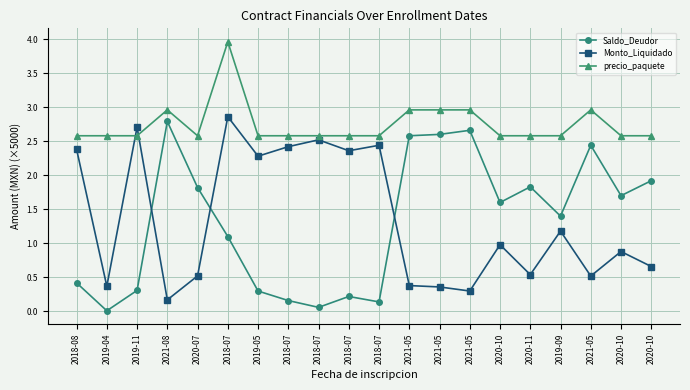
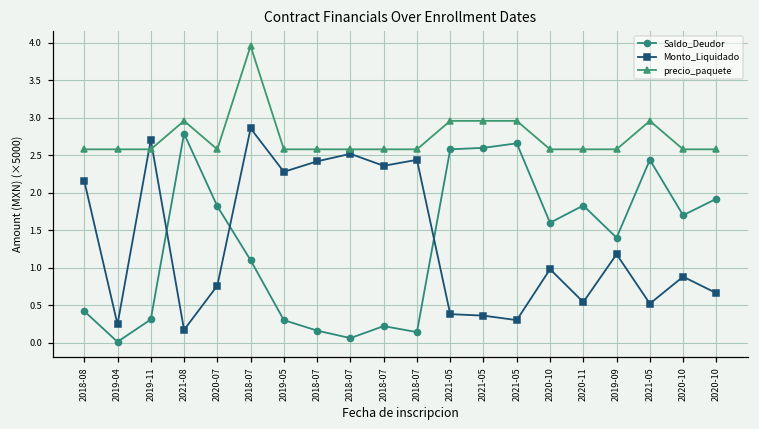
  {
    "Monto_Liquidado": {
-     "2018-08": 2.4,
-     "2019-04": 0.4,
+     "2018-08": 2.2,
+     "2019-04": 0.2,
      "2019-11": 2.7,
      "2021-08": 0.2,
-     "2020-07": 0.5,
+     "2020-07": 0.8,
      "2019-05": 2.3,
      "2020-11": 0.5,
      "2019-09": 1.2
    }
  }
